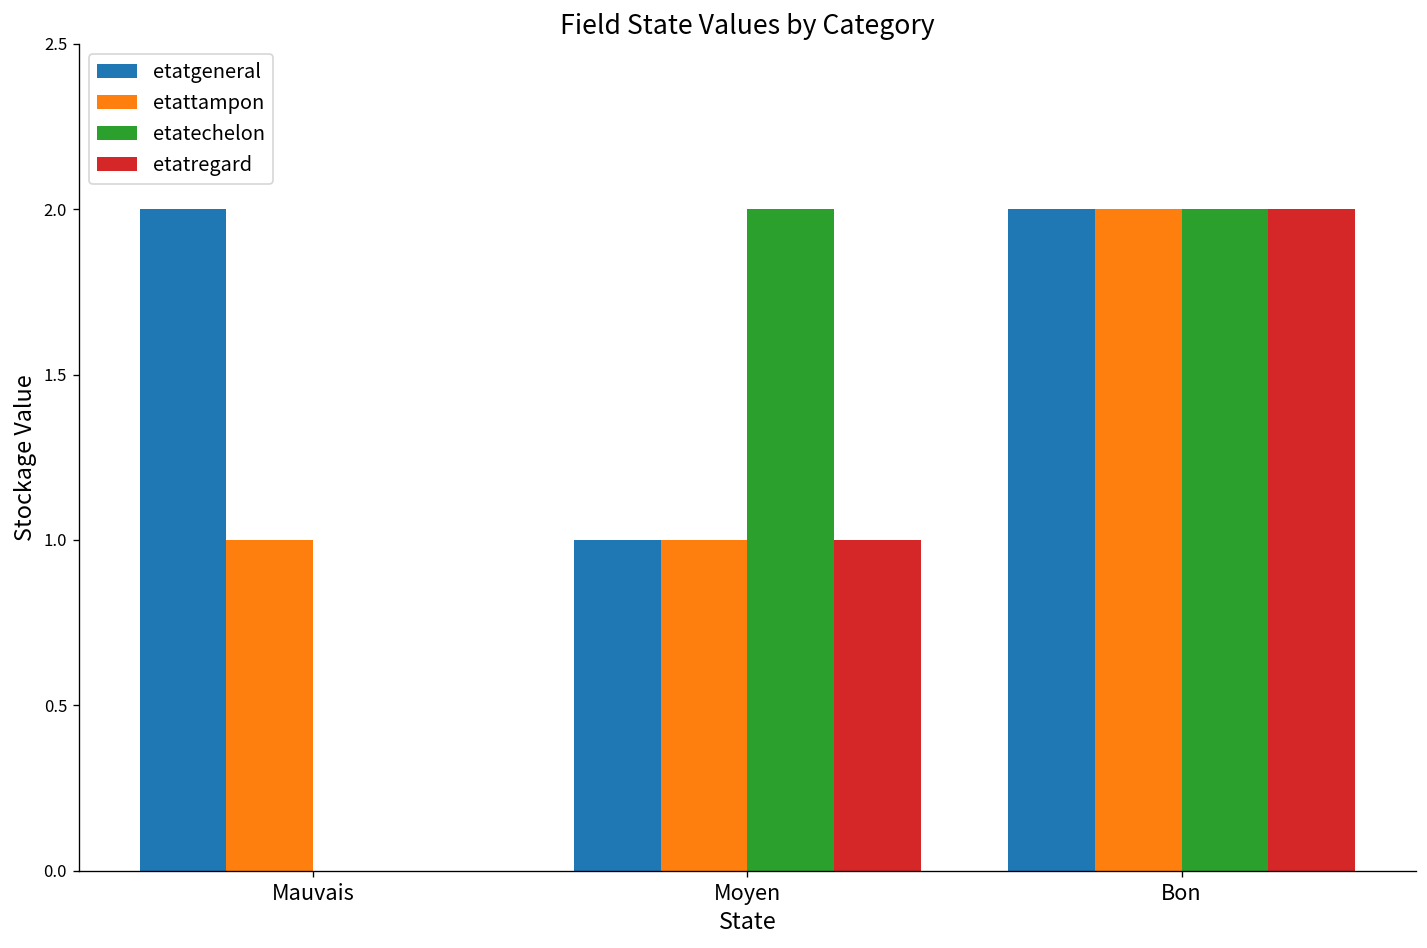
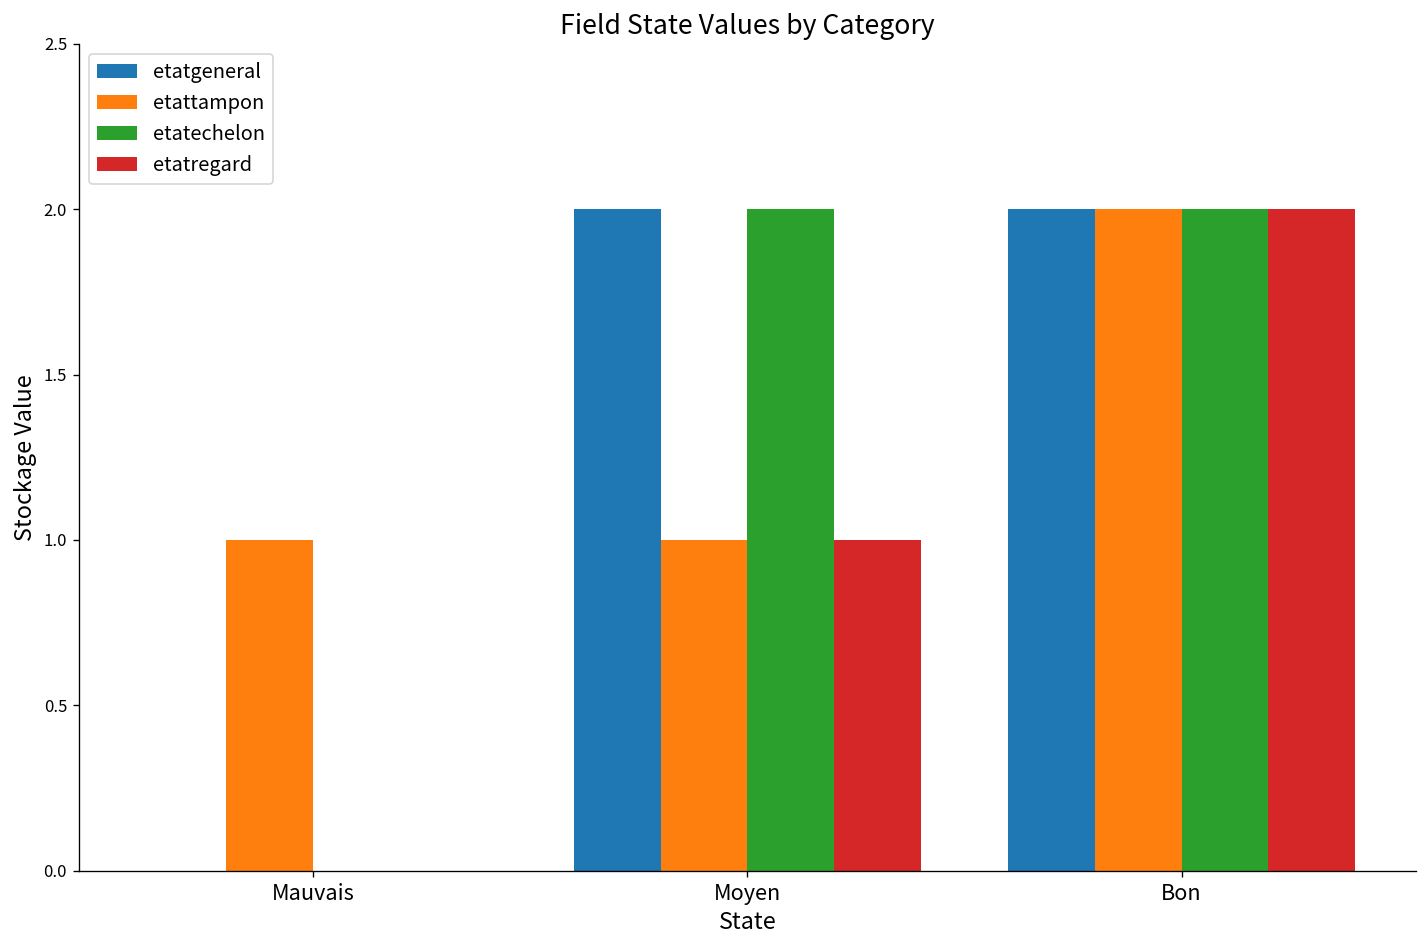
  {
    "etatgeneral": {
-     "Mauvais": 2,
-     "Moyen": 1,
+     "Mauvais": 0,
+     "Moyen": 2,
      "Bon": 2
    },
    "etattampon": {
      "Mauvais": 1,
      "Moyen": 1,
      "Bon": 2
    },
    "etatechelon": {
      "Mauvais": 0,
      "Moyen": 2,
      "Bon": 2
    },
    "etatregard": {
      "Mauvais": 0,
      "Moyen": 1,
      "Bon": 2
    }
  }
